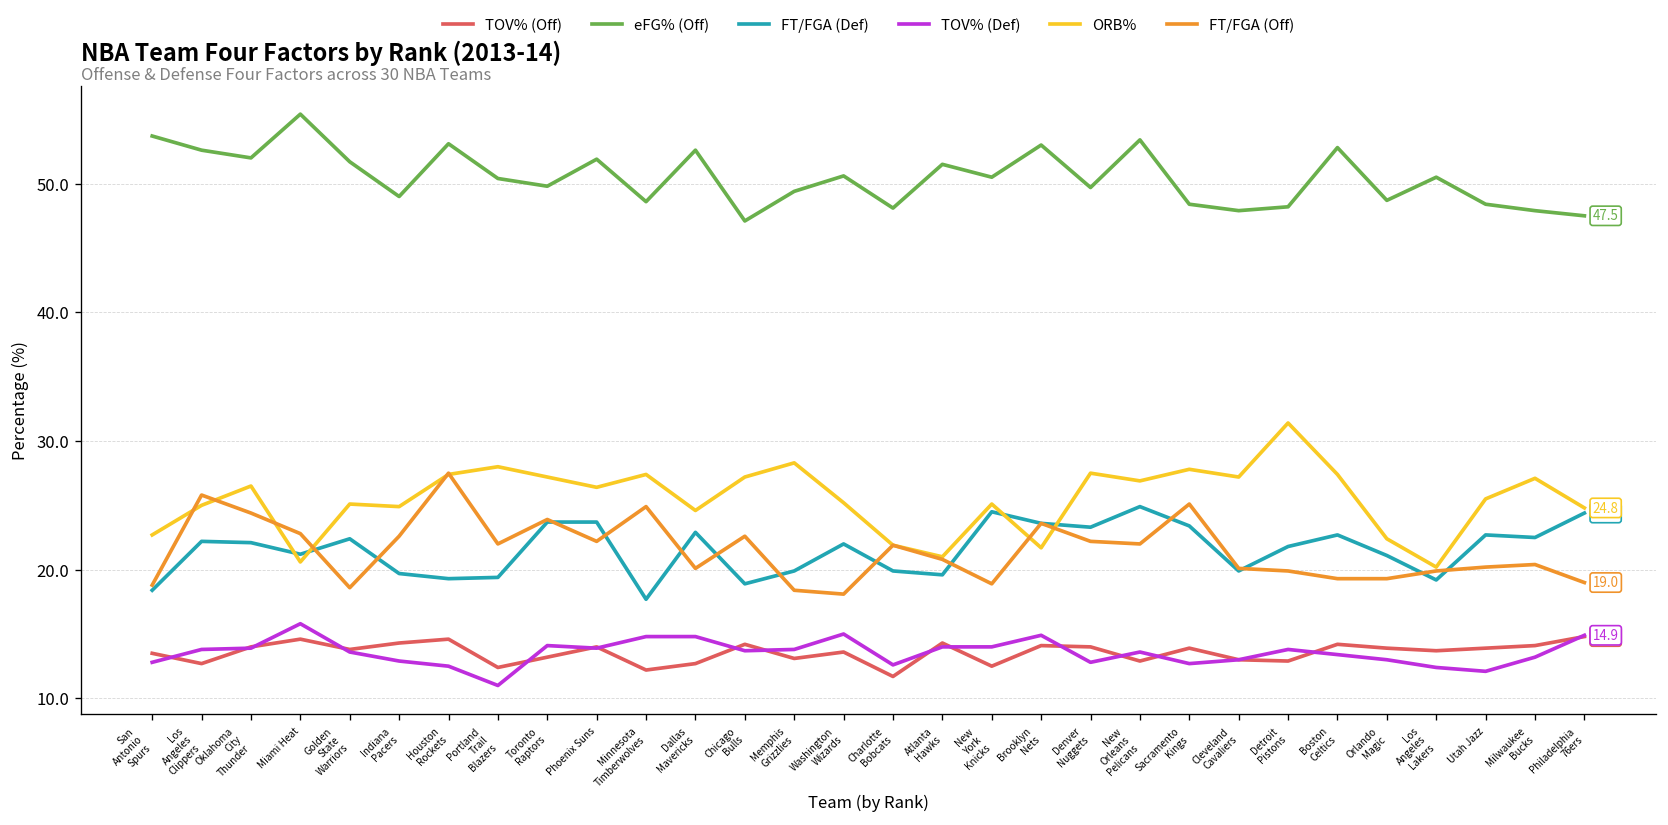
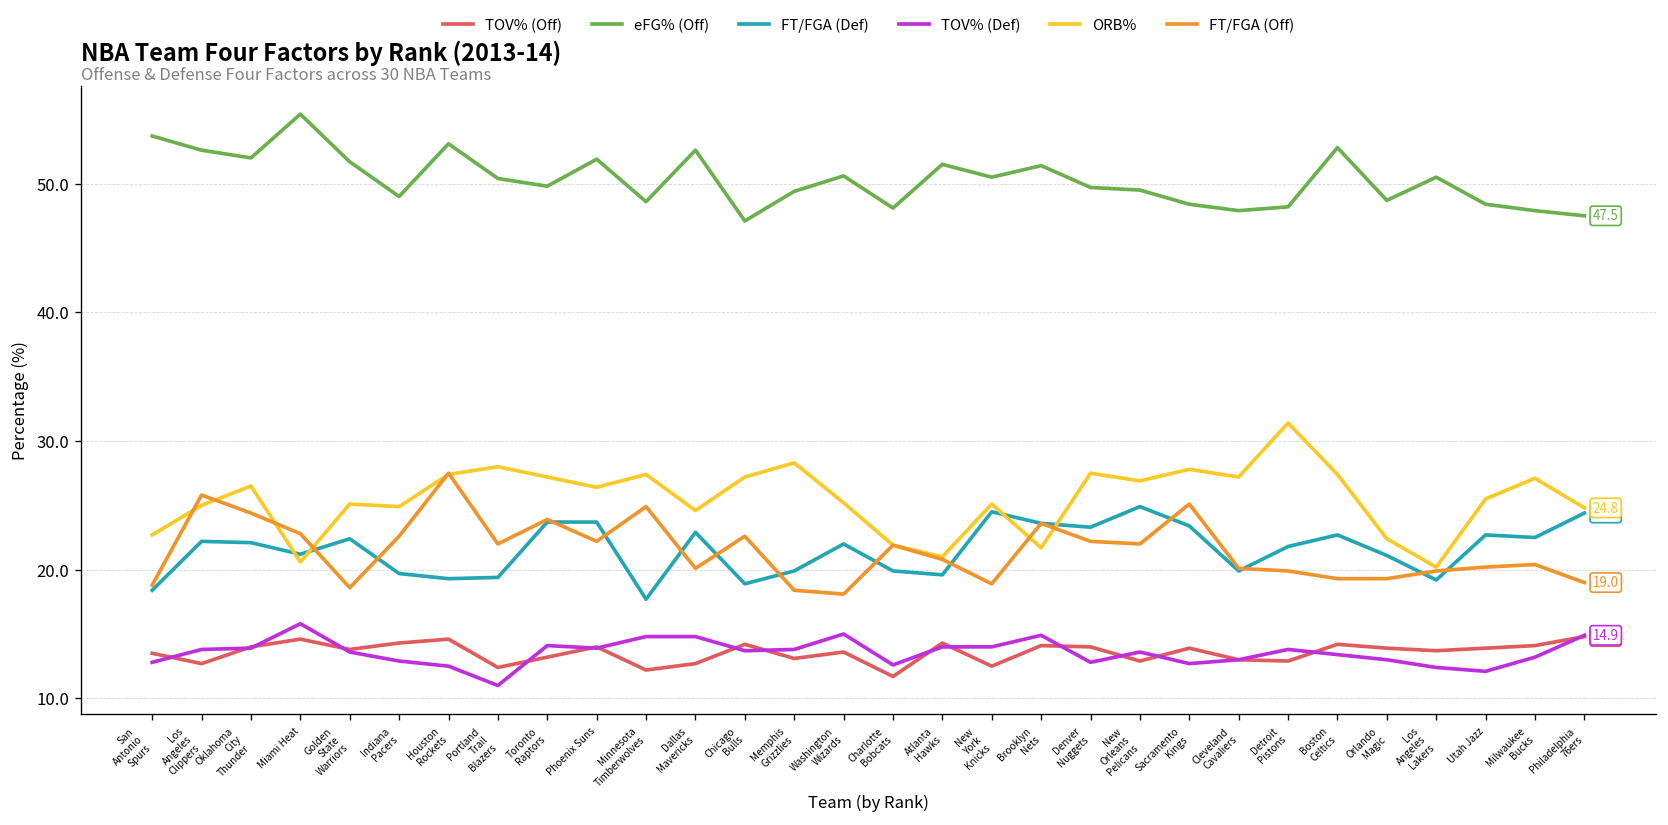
  {
    "TOV% (Off)": {
      "San Antonio Spurs": 13.5,
      "Los Angeles Clippers": 12.7,
      "Miami Heat": 14.6,
      "Indiana Pacers": 14.3,
      "Houston Rockets": 14.6,
      "Portland Trail Blazers": 12.4,
      "Toronto Raptors": 13.2,
      "Minnesota Timberwolves": 12.2,
      "Dallas Mavericks": 12.7,
      "Chicago Bulls": 14.2,
      "Memphis Grizzlies": 13.1,
      "Washington Wizards": 13.6,
      "Charlotte Bobcats": 11.7,
      "Atlanta Hawks": 14.3,
      "New York Knicks": 12.5,
      "Brooklyn Nets": 14.1,
      "Denver Nuggets": 14.0,
      "New Orleans Pelicans": 12.9,
      "Sacramento Kings": 13.9,
      "Detroit Pistons": 12.9,
      "Boston Celtics": 14.2,
      "Orlando Magic": 13.9,
      "Los Angeles Lakers": 13.7,
      "Utah Jazz": 13.9,
      "Milwaukee Bucks": 14.1
    },
    "eFG% (Off)": {
      "San Antonio Spurs": 53.7,
      "Los Angeles Clippers": 52.6,
      "Oklahoma City Thunder": 52.0,
      "Miami Heat": 55.4,
      "Golden State Warriors": 51.7,
      "Indiana Pacers": 49.0,
      "Houston Rockets": 53.1,
      "Portland Trail Blazers": 50.4,
      "Toronto Raptors": 49.8,
      "Phoenix Suns": 51.9,
      "Minnesota Timberwolves": 48.6,
      "Dallas Mavericks": 52.6,
      "Chicago Bulls": 47.1,
      "Memphis Grizzlies": 49.4,
      "Washington Wizards": 50.6,
      "Charlotte Bobcats": 48.1,
      "Atlanta Hawks": 51.5,
      "New York Knicks": 50.5,
-     "Brooklyn Nets": 53.0,
+     "Brooklyn Nets": 51.4,
      "Denver Nuggets": 49.7,
-     "New Orleans Pelicans": 53.4,
+     "New Orleans Pelicans": 49.5,
      "Sacramento Kings": 48.4,
      "Cleveland Cavaliers": 47.9,
      "Detroit Pistons": 48.2,
      "Boston Celtics": 52.8,
      "Orlando Magic": 48.7,
      "Los Angeles Lakers": 50.5,
      "Utah Jazz": 48.4,
      "Milwaukee Bucks": 47.9
    },
    "FT/FGA (Def)": {
      "San Antonio Spurs": 18.4,
      "Los Angeles Clippers": 22.2,
      "Oklahoma City Thunder": 22.1,
      "Miami Heat": 21.2,
      "Golden State Warriors": 22.4,
      "Indiana Pacers": 19.7,
      "Houston Rockets": 19.3,
      "Portland Trail Blazers": 19.4,
      "Phoenix Suns": 23.7,
      "Minnesota Timberwolves": 17.7,
      "Dallas Mavericks": 22.9,
      "Chicago Bulls": 18.9,
      "Memphis Grizzlies": 19.9,
      "Washington Wizards": 22.0,
      "Charlotte Bobcats": 19.9,
      "Atlanta Hawks": 19.6,
      "New York Knicks": 24.5,
      "Denver Nuggets": 23.3,
      "New Orleans Pelicans": 24.9,
      "Sacramento Kings": 23.4,
      "Detroit Pistons": 21.8,
      "Boston Celtics": 22.7,
      "Orlando Magic": 21.1,
      "Los Angeles Lakers": 19.2,
      "Utah Jazz": 22.7,
      "Milwaukee Bucks": 22.5
    },
    "TOV% (Def)": {
      "San Antonio Spurs": 12.8,
      "Los Angeles Clippers": 13.8,
      "Miami Heat": 15.8,
      "Indiana Pacers": 12.9,
      "Houston Rockets": 12.5,
      "Portland Trail Blazers": 11.0,
      "Toronto Raptors": 14.1,
      "Minnesota Timberwolves": 14.8,
      "Dallas Mavericks": 14.8,
      "Chicago Bulls": 13.7,
      "Memphis Grizzlies": 13.8,
      "Washington Wizards": 15.0,
      "Charlotte Bobcats": 12.6,
      "Atlanta Hawks": 14.0,
      "New York Knicks": 14.0,
      "Brooklyn Nets": 14.9,
      "Denver Nuggets": 12.8,
      "New Orleans Pelicans": 13.6,
      "Sacramento Kings": 12.7,
      "Detroit Pistons": 13.8,
      "Boston Celtics": 13.4,
      "Orlando Magic": 13.0,
      "Los Angeles Lakers": 12.4,
      "Utah Jazz": 12.1,
      "Milwaukee Bucks": 13.2
    }
  }
